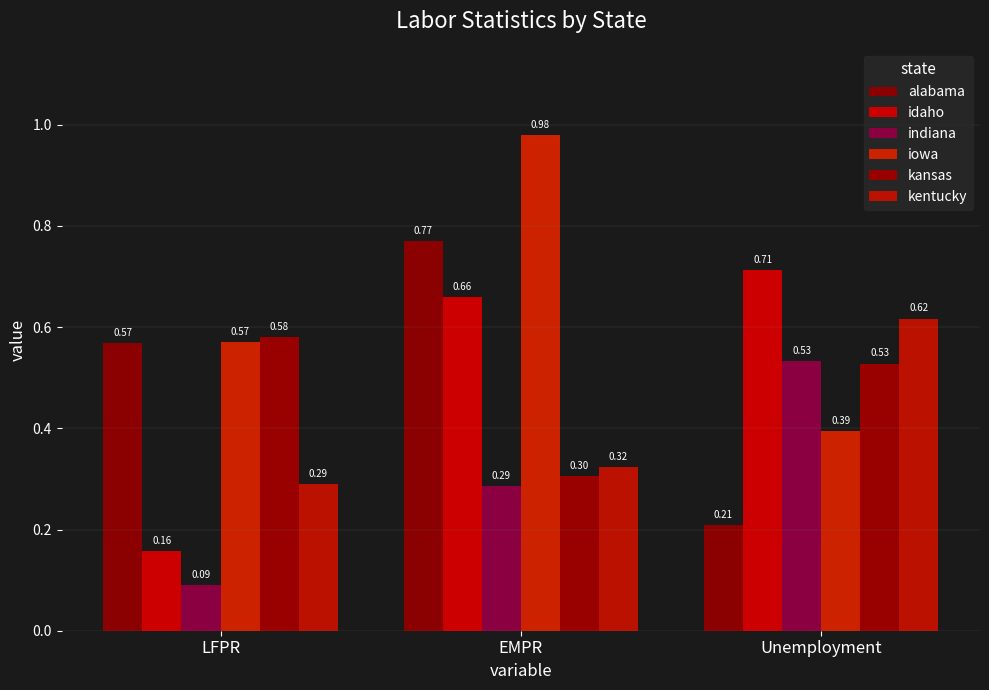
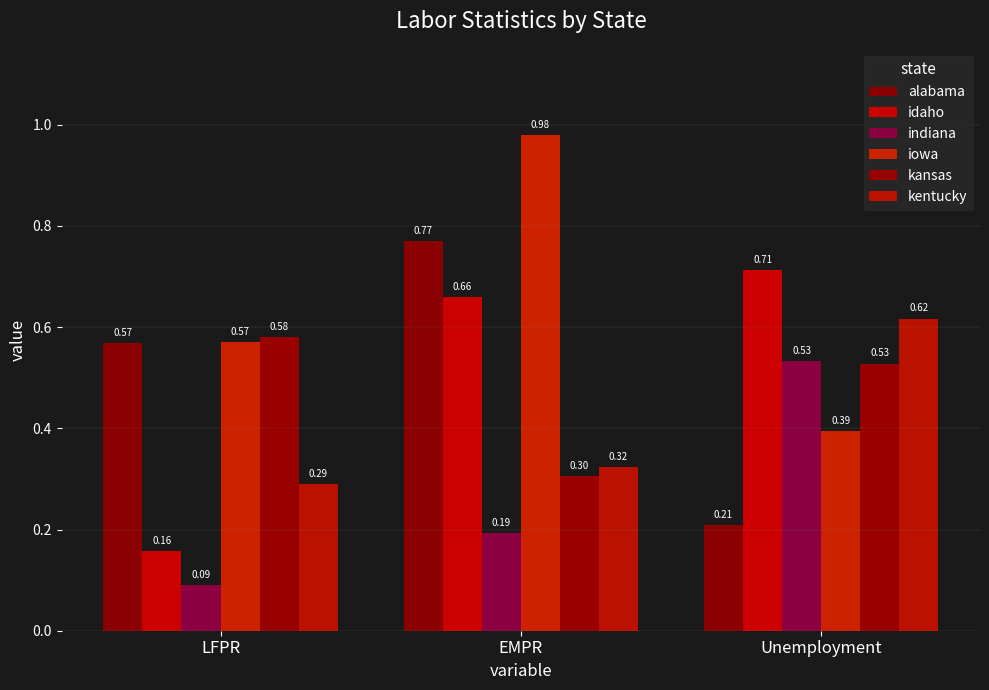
  {
    "indiana": {
      "LFPR": 0.09,
-     "EMPR": 0.29,
+     "EMPR": 0.19,
      "Unemployment": 0.53
    }
  }
